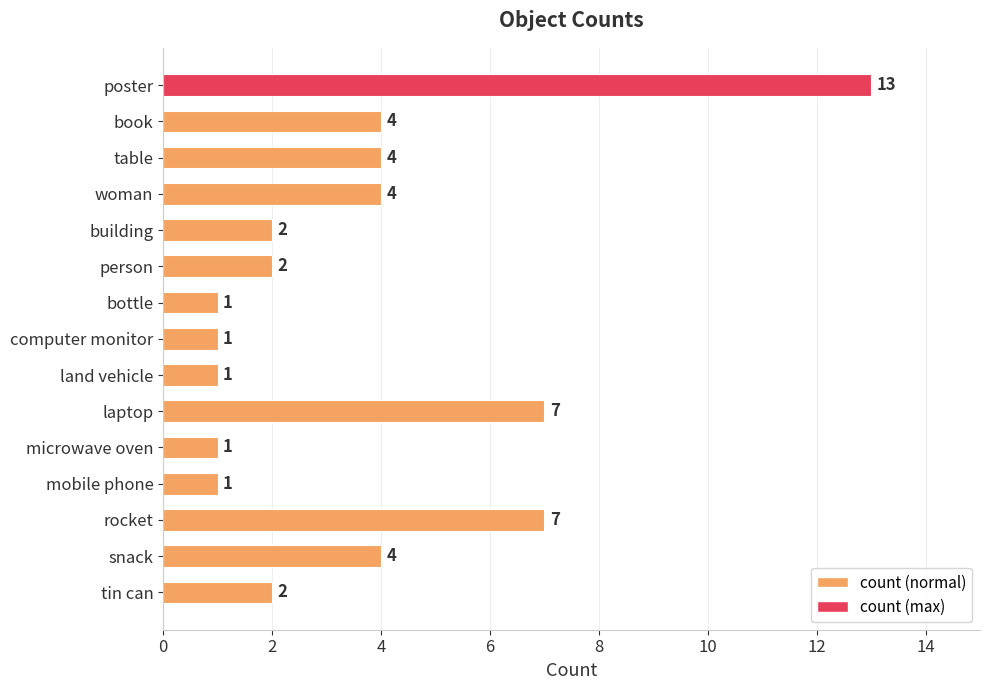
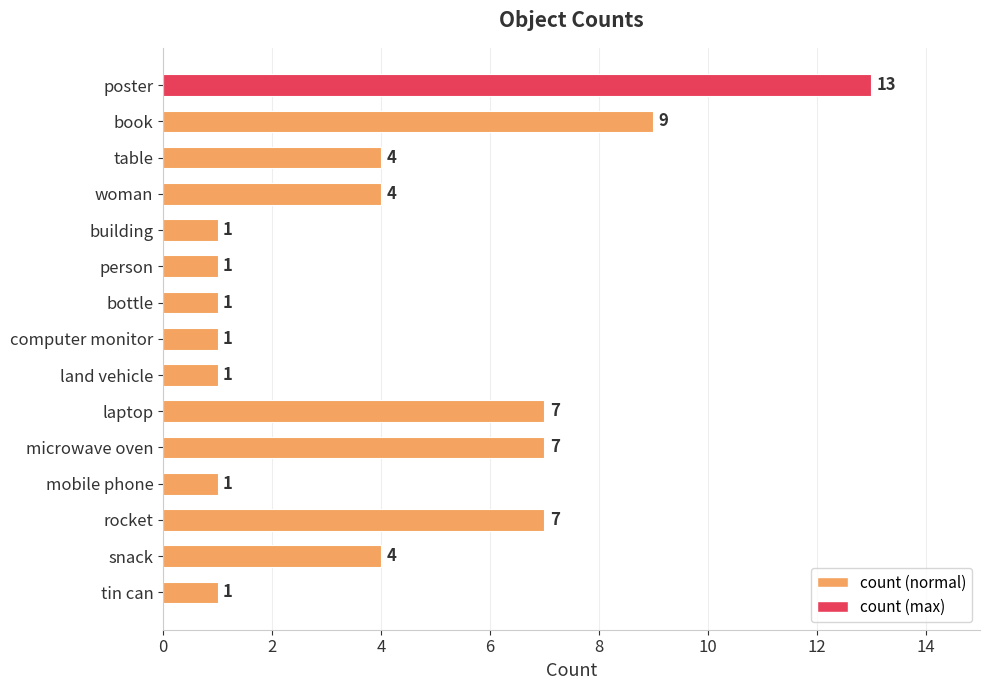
  {
    "poster": 13,
-   "book": 4,
+   "book": 9,
    "table": 4,
    "woman": 4,
-   "building": 2,
-   "person": 2,
+   "building": 1,
+   "person": 1,
    "bottle": 1,
    "computer monitor": 1,
    "land vehicle": 1,
    "laptop": 7,
-   "microwave oven": 1,
+   "microwave oven": 7,
    "mobile phone": 1,
    "rocket": 7,
    "snack": 4,
-   "tin can": 2
+   "tin can": 1
  }
